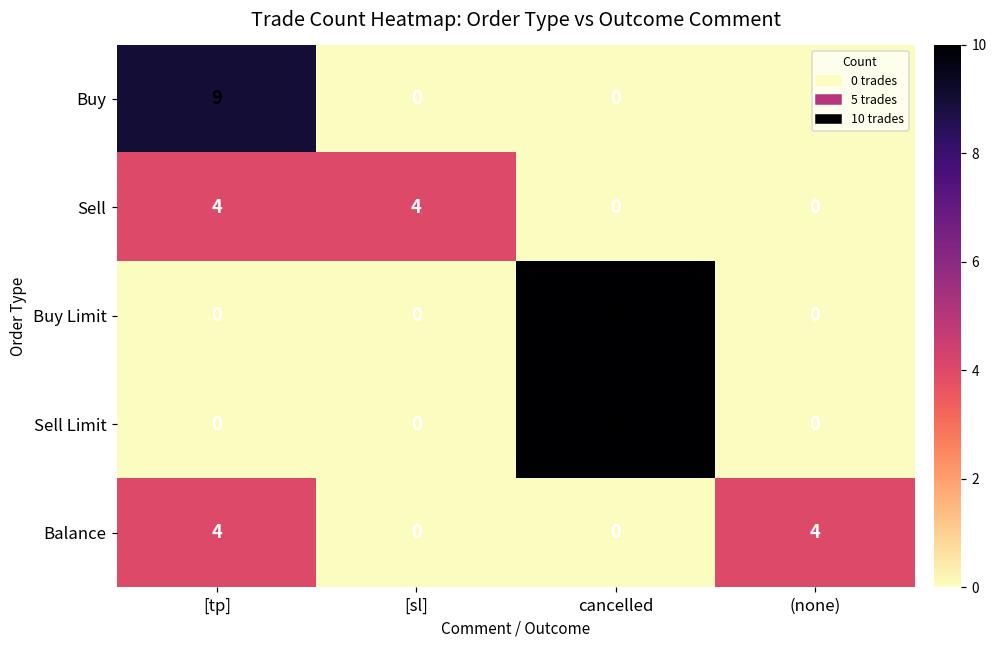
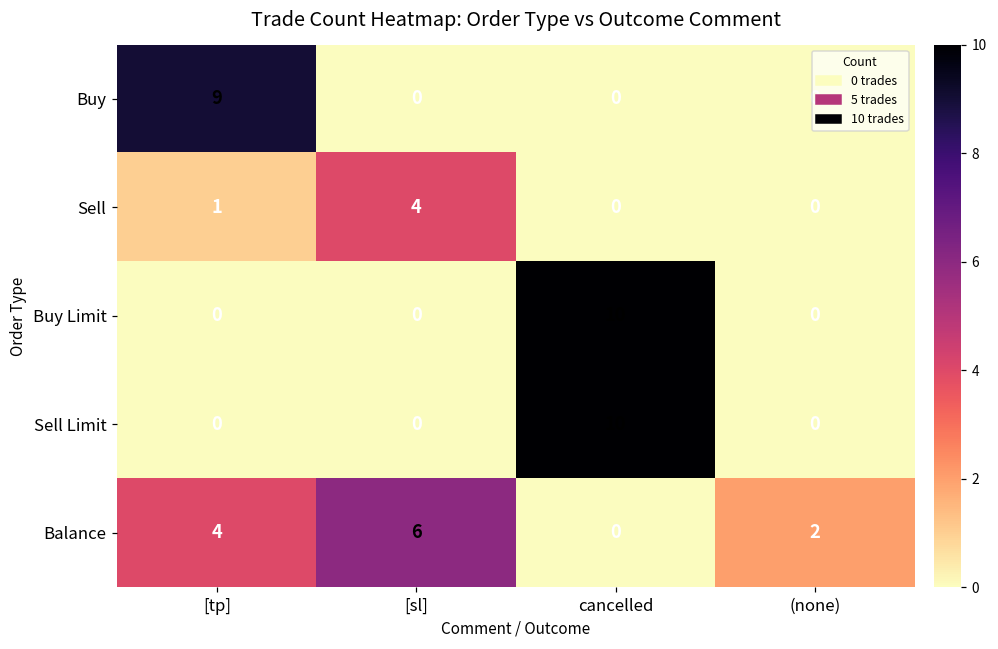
  {
    "Buy": {
      "[tp]": 9,
      "[sl]": 0,
      "cancelled": 0
    },
    "Sell": {
-     "[tp]": 4,
+     "[tp]": 1,
      "[sl]": 4,
      "cancelled": 0,
      "(none)": 0
    },
    "Buy Limit": {
      "[tp]": 0,
      "[sl]": 0,
      "(none)": 0
    },
    "Sell Limit": {
      "[tp]": 0,
      "[sl]": 0,
      "(none)": 0
    },
    "Balance": {
      "[tp]": 4,
-     "[sl]": 0,
+     "[sl]": 6,
      "cancelled": 0,
-     "(none)": 4
+     "(none)": 2
    }
  }
